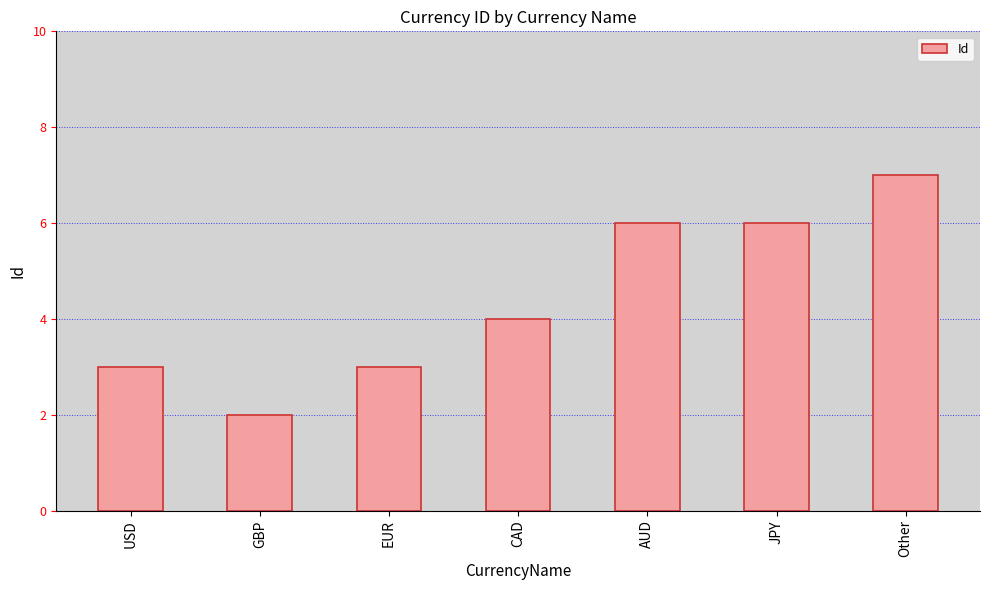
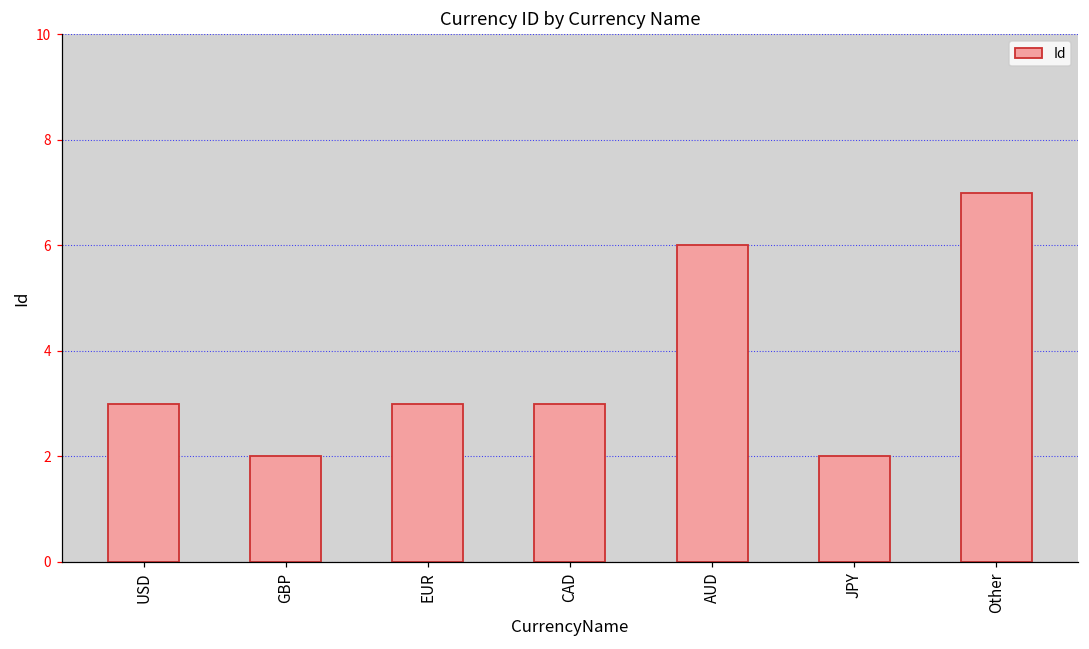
  {
    "USD": 3,
    "GBP": 2,
    "EUR": 3,
-   "CAD": 4,
+   "CAD": 3,
    "AUD": 6,
-   "JPY": 6,
+   "JPY": 2,
    "Other": 7
  }
